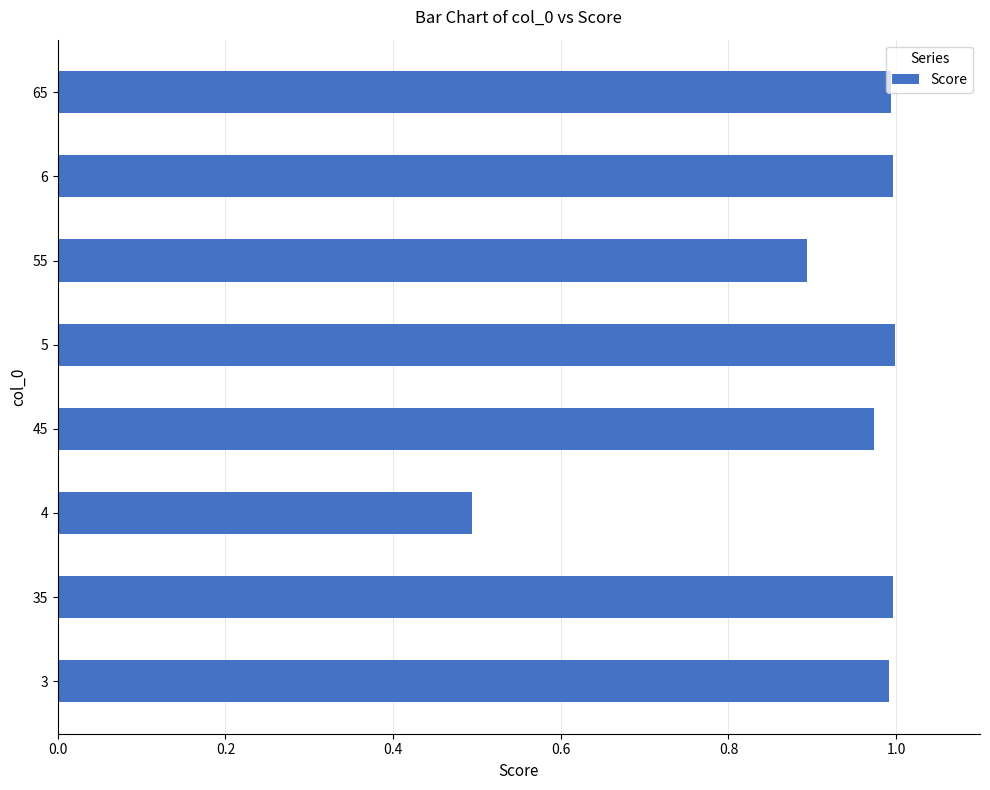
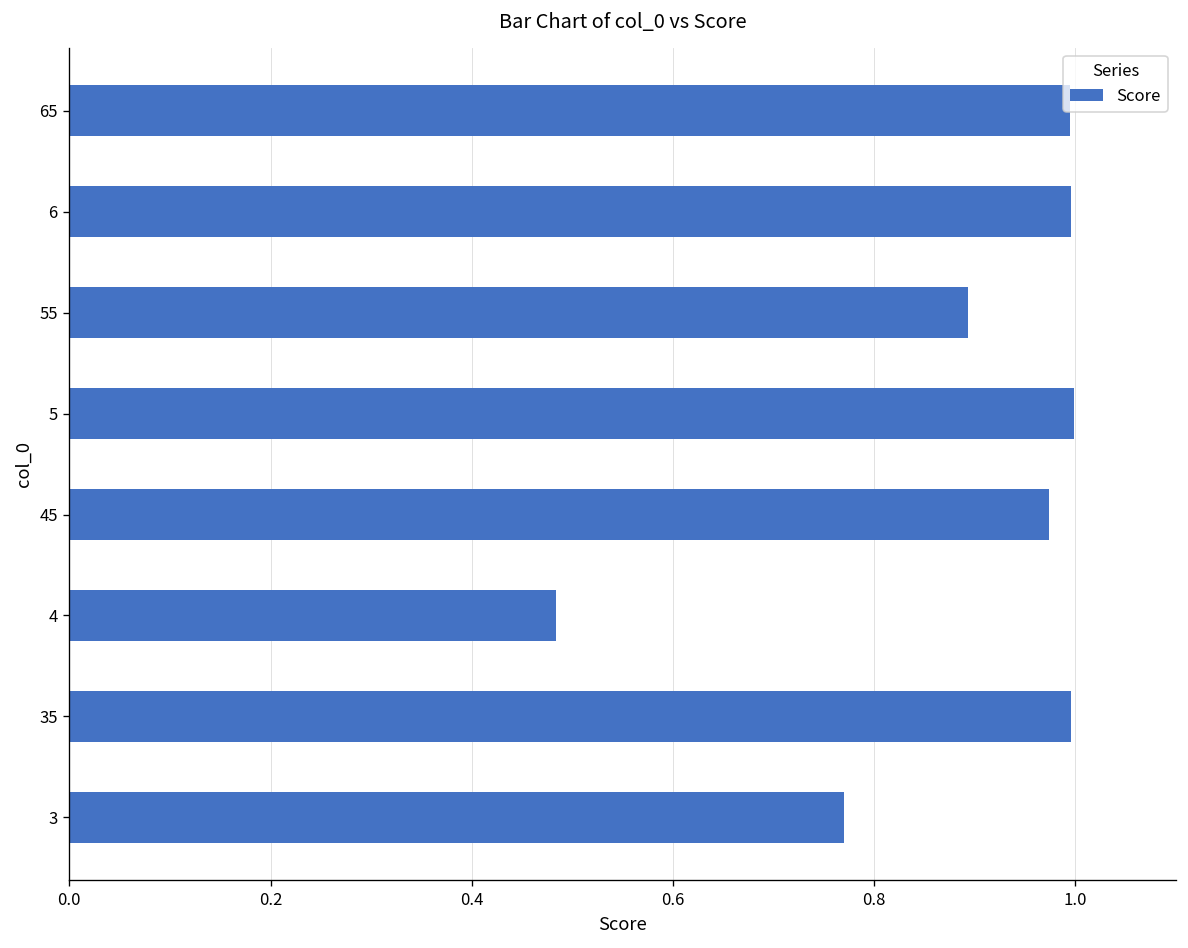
  {
    "6": 1.00,
    "55": 0.89,
    "5": 1.00,
    "45": 0.97,
-   "4": 0.49,
+   "4": 0.48,
    "35": 1.00,
-   "3": 0.99
+   "3": 0.77
  }
